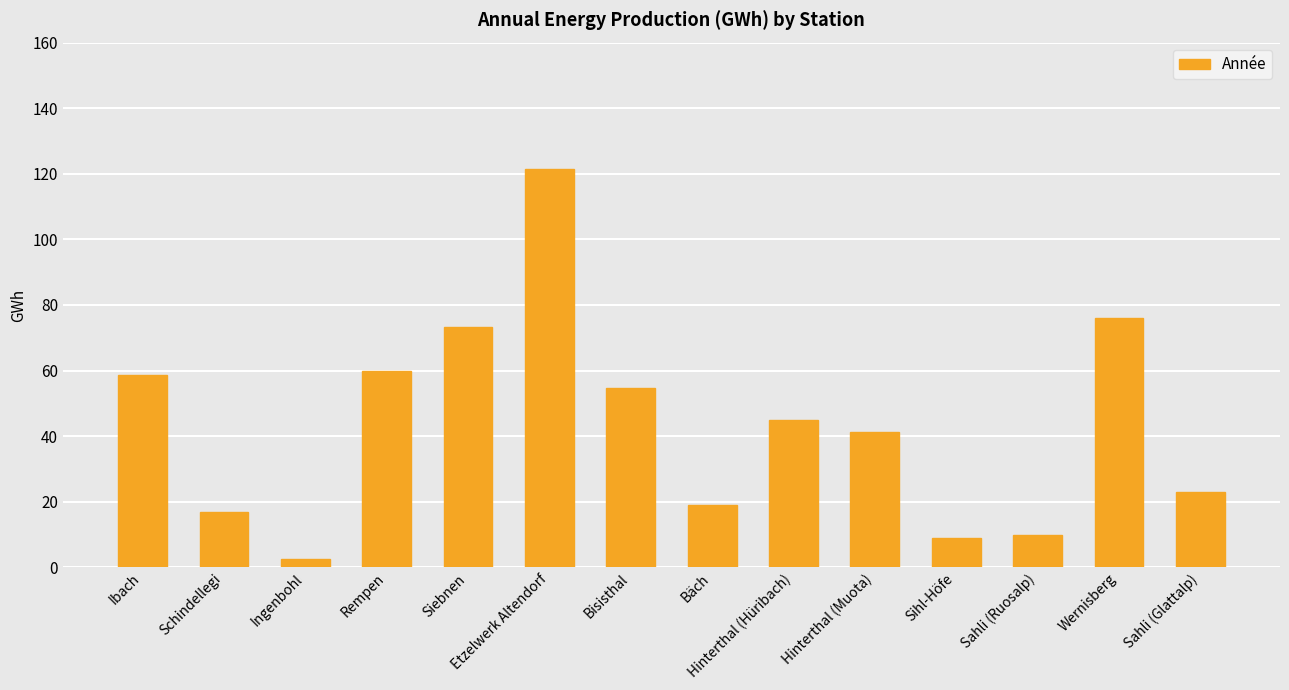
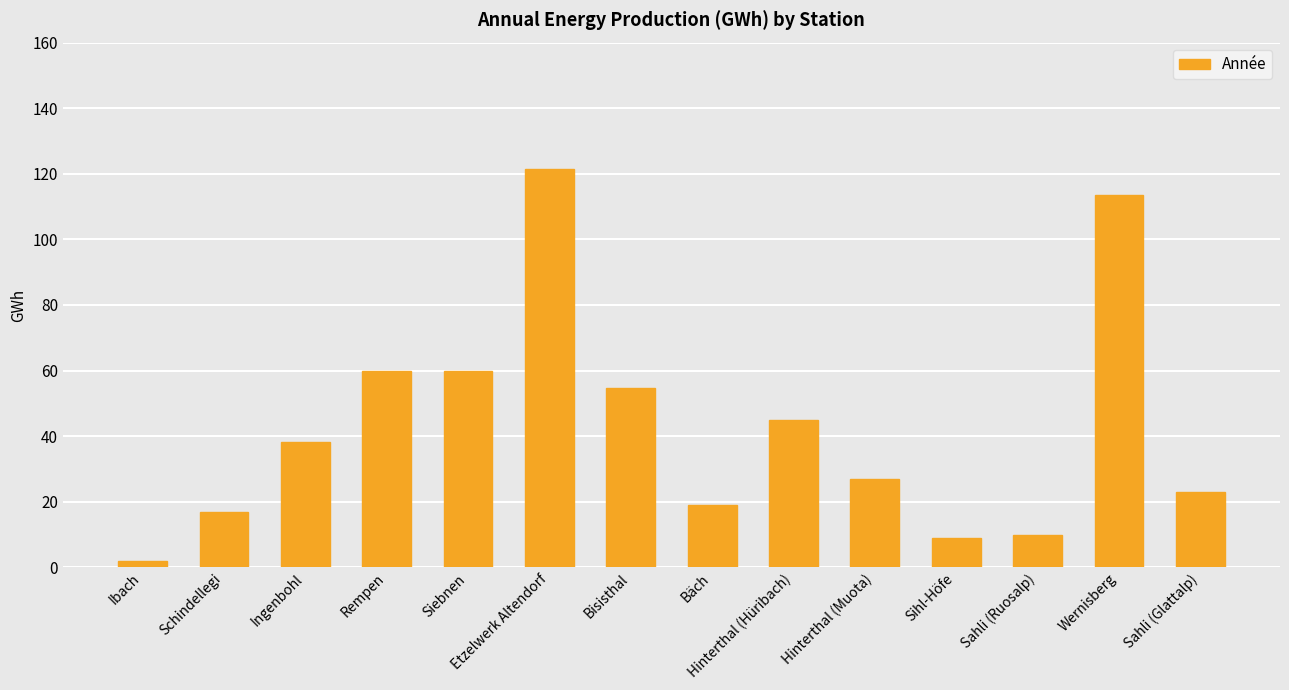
  {
-   "Ibach": 59,
+   "Ibach": 2,
    "Schindellegi": 17,
-   "Ingenbohl": 2,
+   "Ingenbohl": 38,
    "Rempen": 60,
-   "Siebnen": 73,
+   "Siebnen": 60,
    "Etzelwerk Altendorf": 121,
    "Bisisthal": 55,
    "Bäch": 19,
    "Hinterthal (Hüribach)": 45,
-   "Hinterthal (Muota)": 41,
+   "Hinterthal (Muota)": 27,
    "Sihl-Höfe": 9,
    "Sahli (Ruosalp)": 10,
-   "Wernisberg": 76,
+   "Wernisberg": 114,
    "Sahli (Glattalp)": 23
  }
